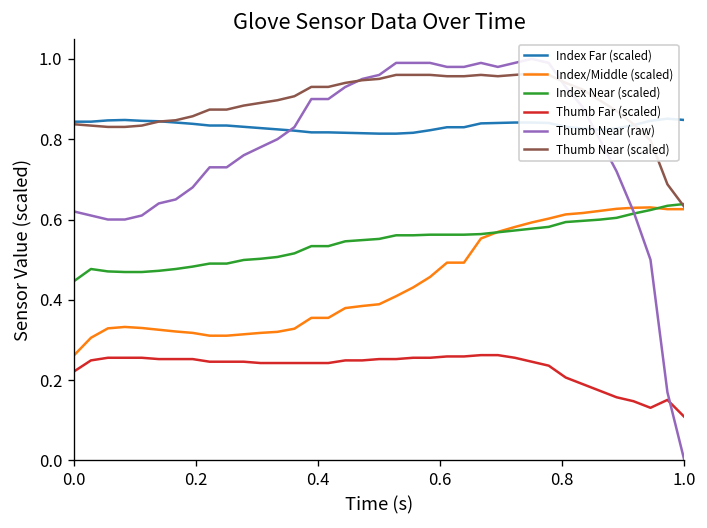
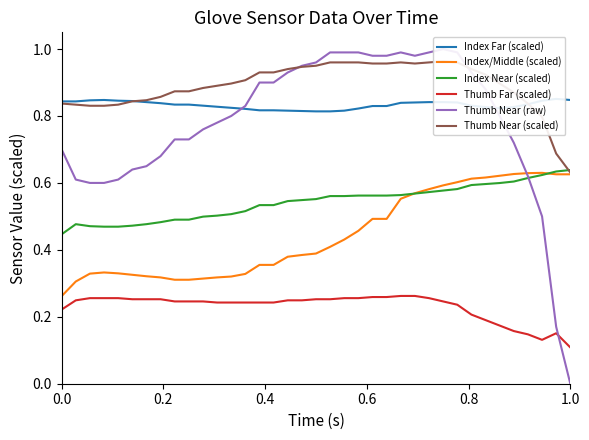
  {
    "Index Far (scaled)": {
      "1.0": 0.85
    },
    "Index/Middle (scaled)": {
      "0.0": 0.26
    },
    "Index Near (scaled)": {
      "0.0": 0.45
    },
    "Thumb Far (scaled)": {
      "0.0": 0.22,
      "1.0": 0.11
    },
    "Thumb Near (raw)": {
-     "0.0": 0.62,
+     "0.0": 0.70,
      "1.0": 0.00
    }
  }
